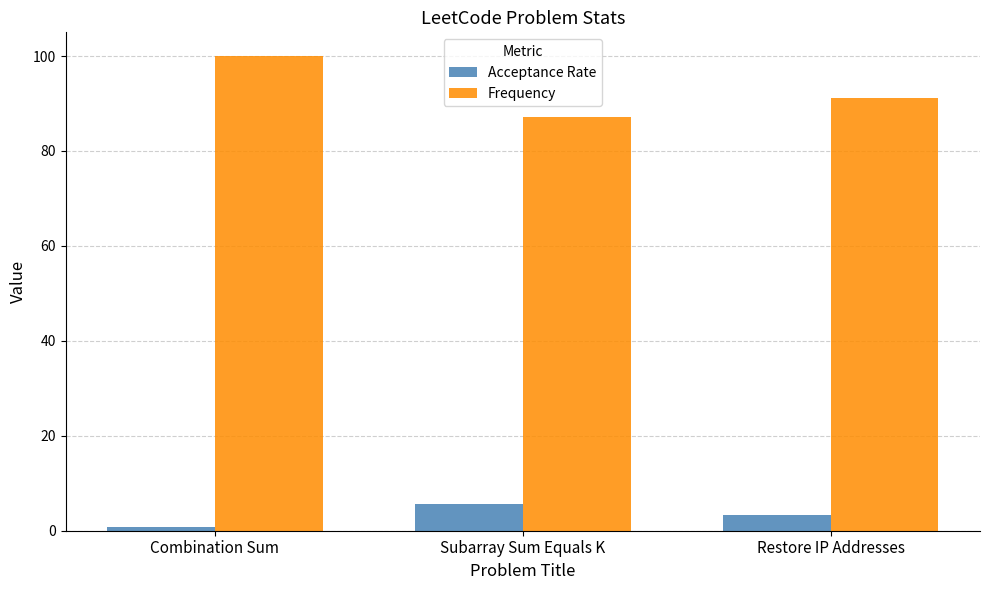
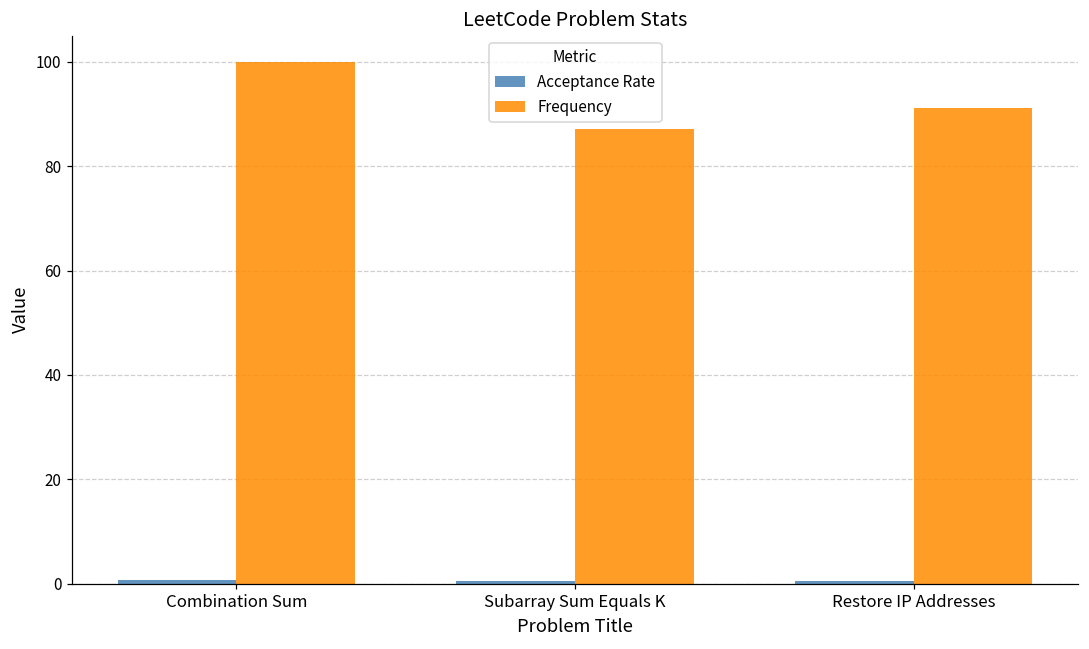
  {
    "Acceptance Rate": {
      "Combination Sum": 1,
-     "Subarray Sum Equals K": 6,
-     "Restore IP Addresses": 3
+     "Subarray Sum Equals K": 0,
+     "Restore IP Addresses": 1
    },
    "Frequency": {
      "Combination Sum": 100,
      "Subarray Sum Equals K": 87,
      "Restore IP Addresses": 91
    }
  }
